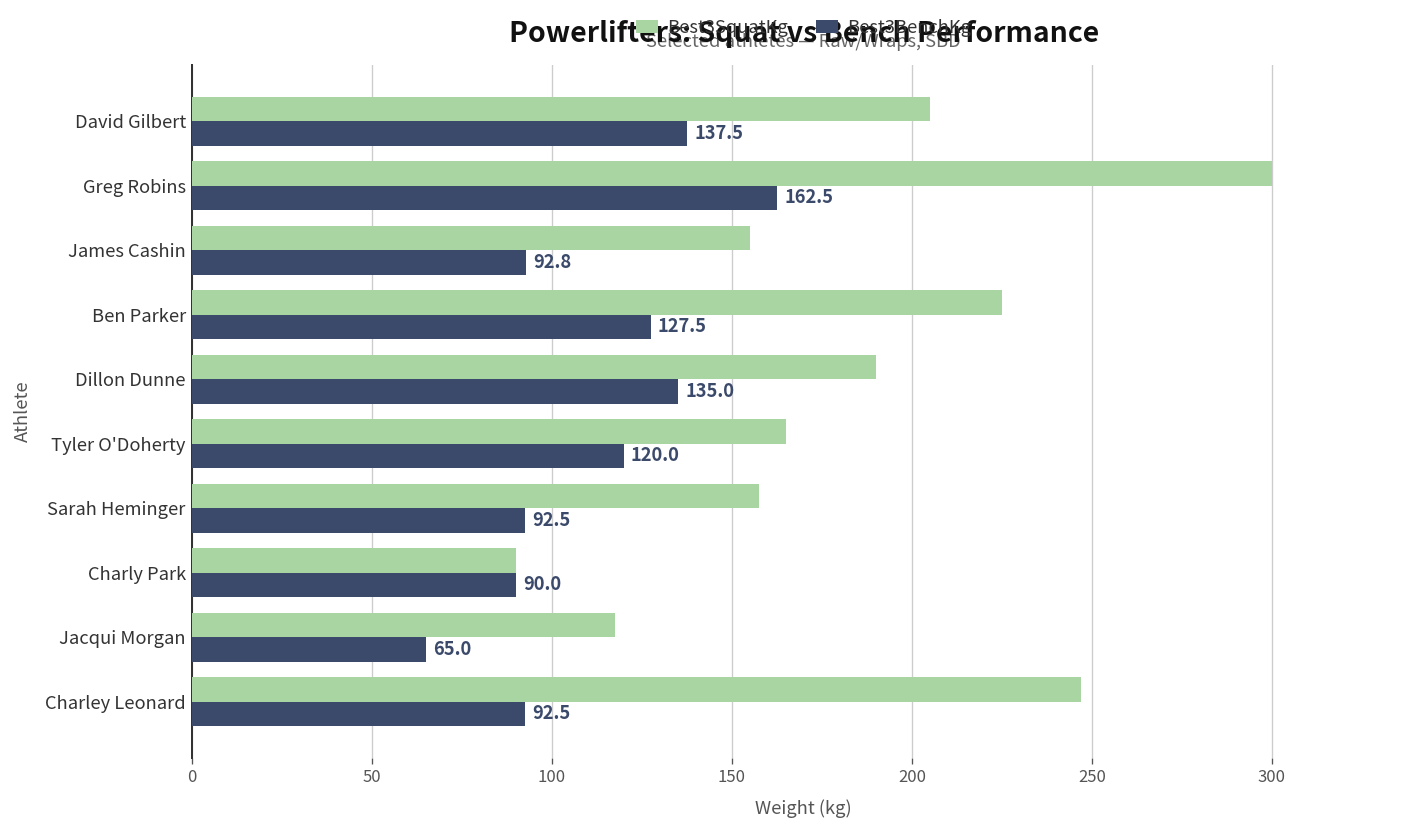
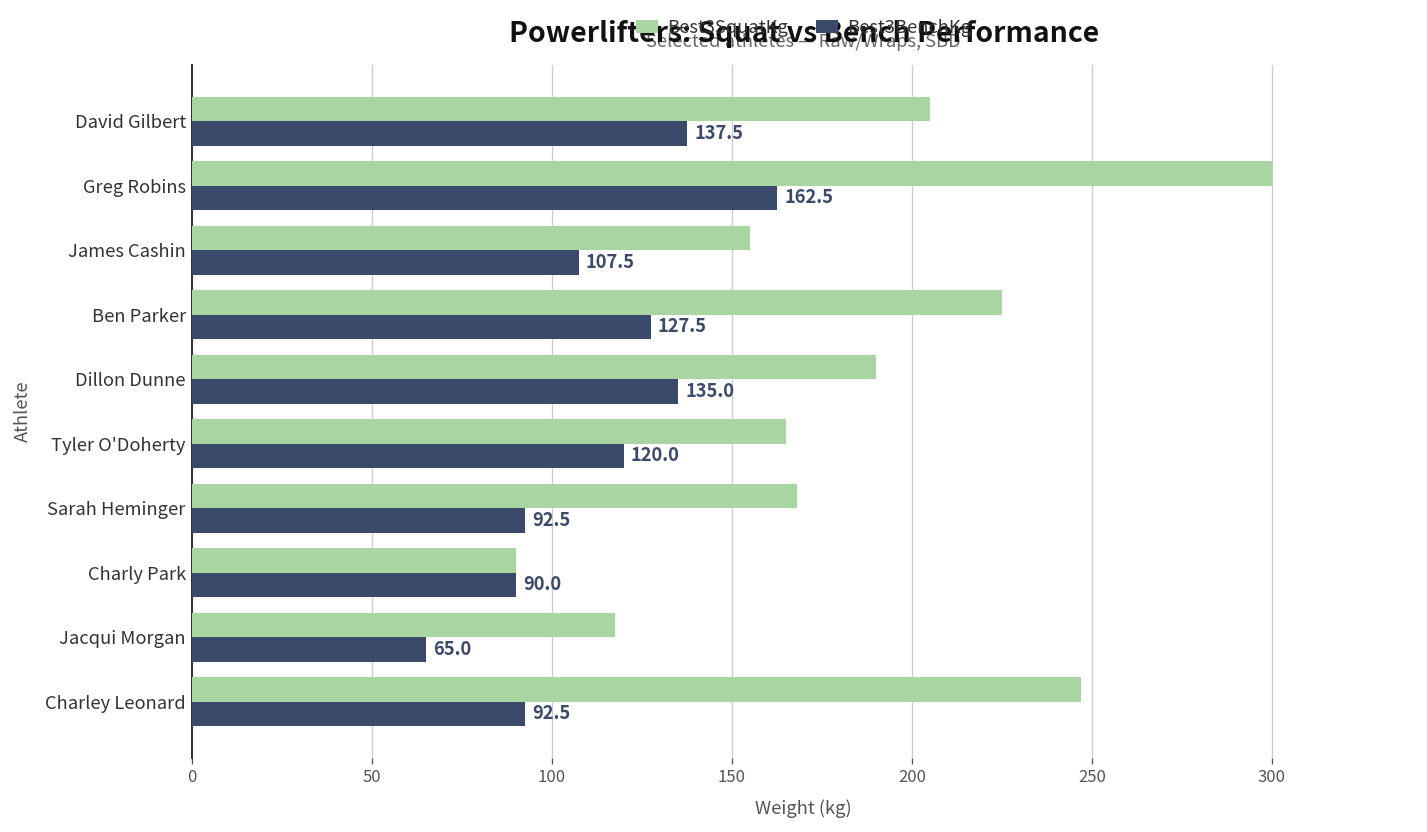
  {
    "Best3SquatKg": {
      "David Gilbert": 205,
      "Greg Robins": 300,
      "James Cashin": 155,
      "Ben Parker": 225,
      "Dillon Dunne": 190,
      "Tyler O'Doherty": 165,
-     "Sarah Heminger": 158,
+     "Sarah Heminger": 168,
      "Jacqui Morgan": 118,
      "Charley Leonard": 247
    },
    "Best3BenchKg": {
      "David Gilbert": 137.5,
      "Greg Robins": 162.5,
-     "James Cashin": 92.8,
+     "James Cashin": 107.5,
      "Ben Parker": 127.5,
      "Dillon Dunne": 135.0,
      "Tyler O'Doherty": 120.0,
      "Sarah Heminger": 92.5,
      "Charly Park": 90.0,
      "Jacqui Morgan": 65.0,
      "Charley Leonard": 92.5
    }
  }
